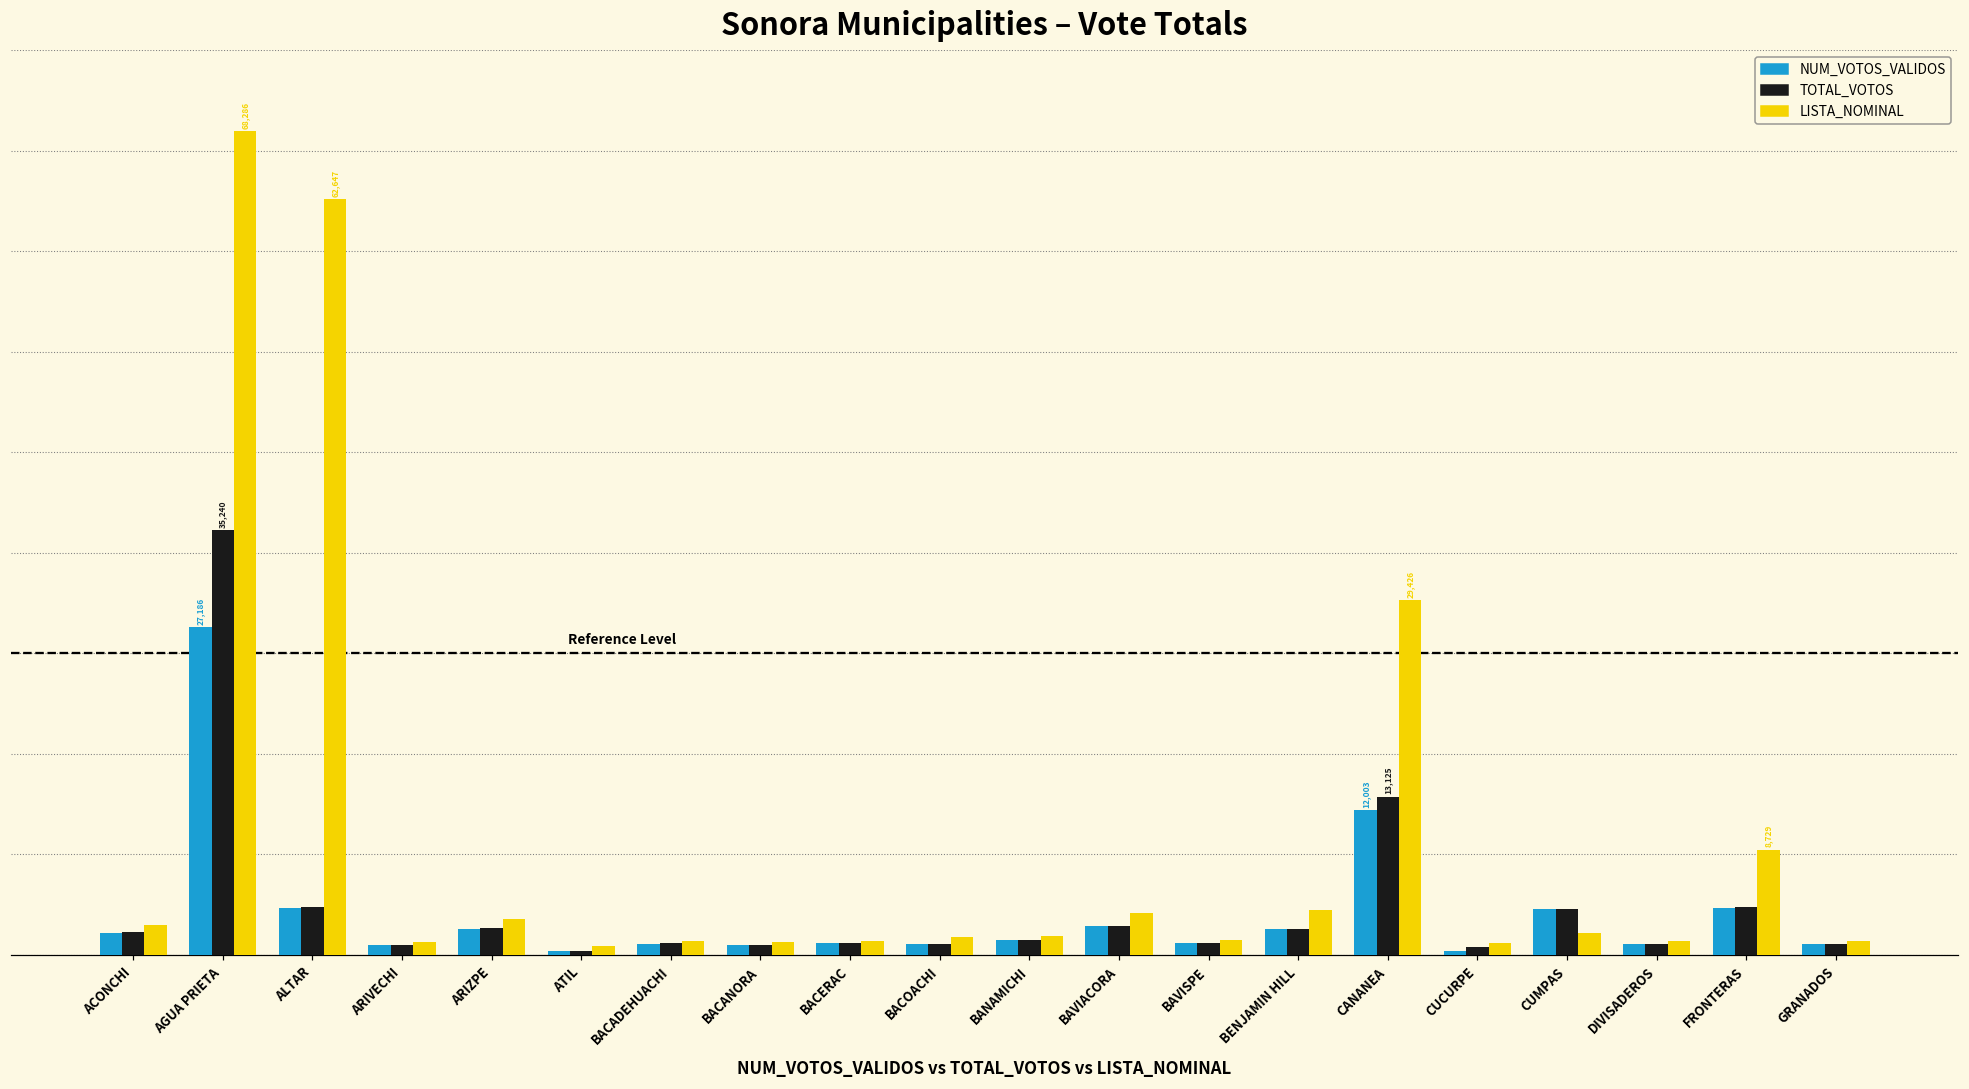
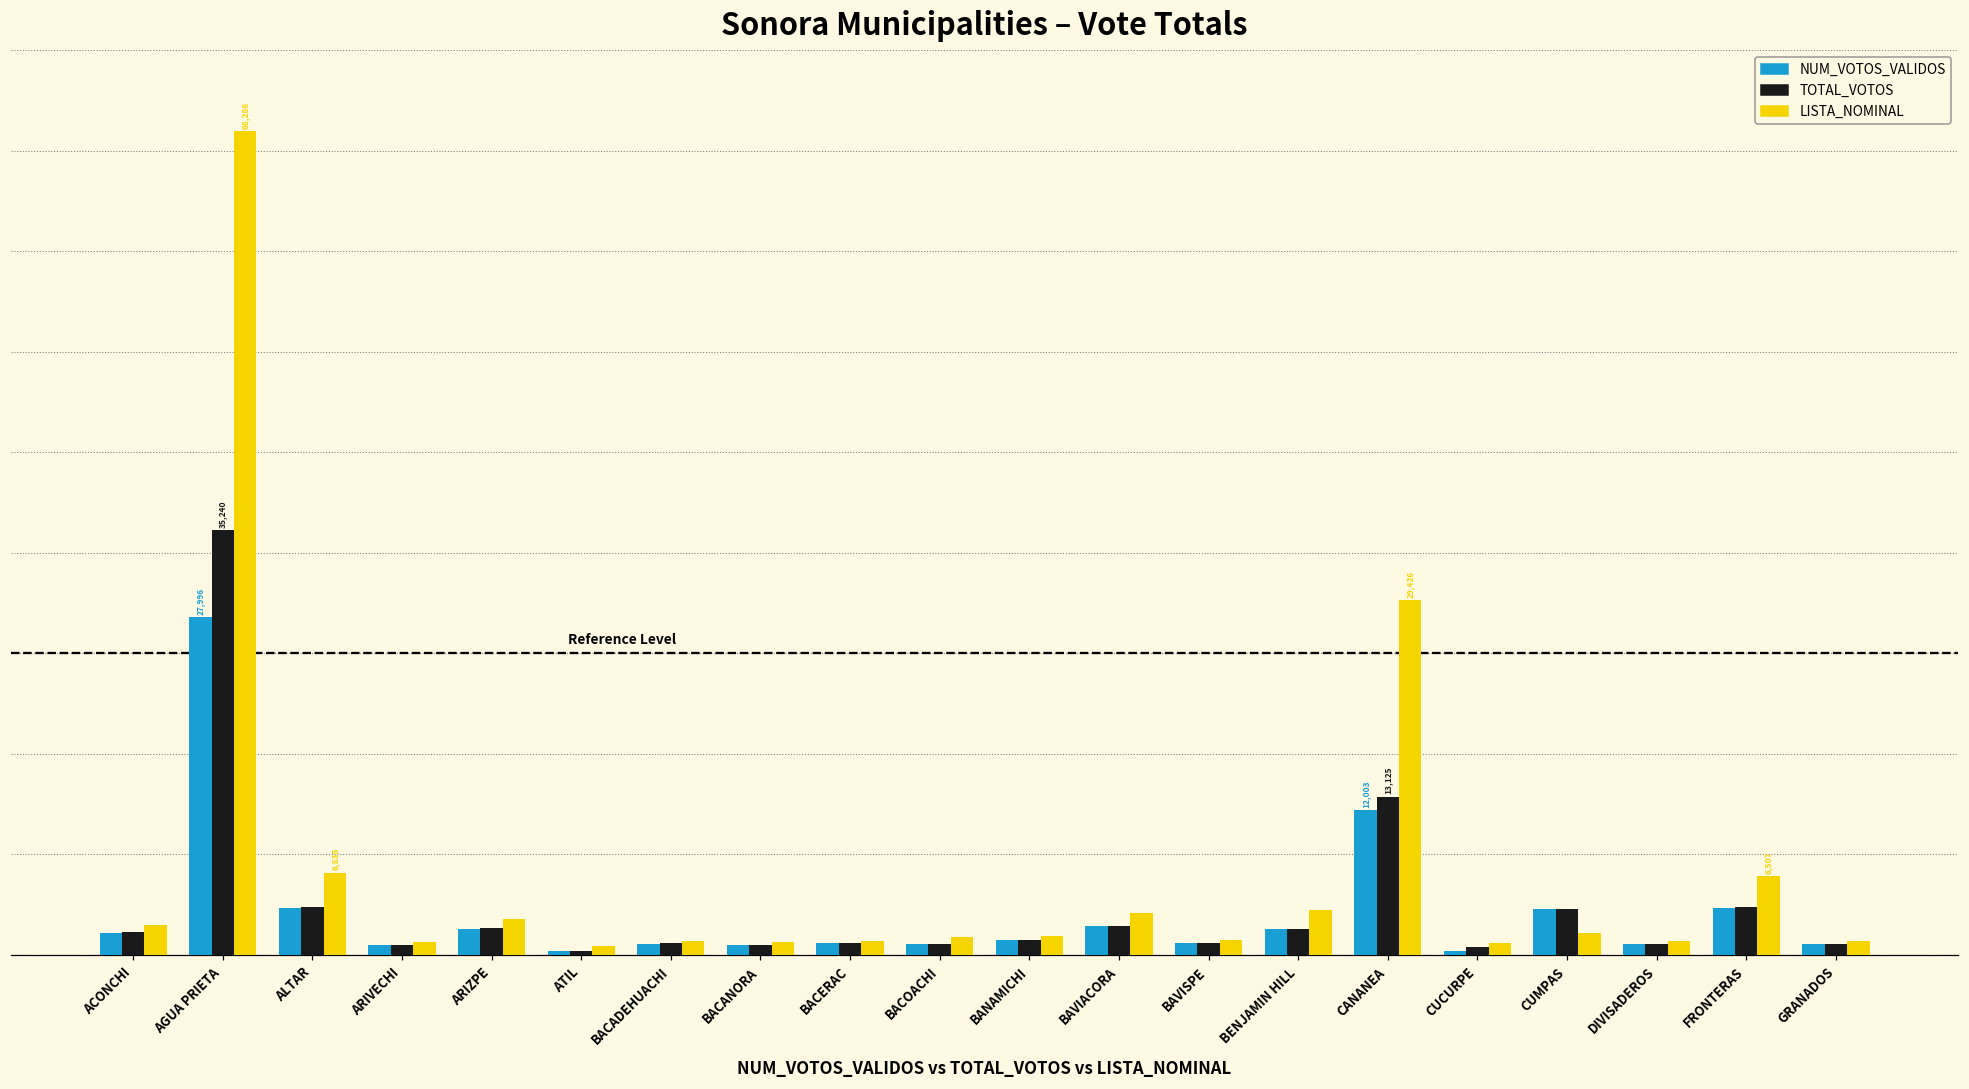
  {
    "NUM_VOTOS_VALIDOS": {
-     "AGUA PRIETA": "27,186",
+     "AGUA PRIETA": "27,996",
      "CANANEA": "12,003"
    },
    "TOTAL_VOTOS": {
      "AGUA PRIETA": "35,240",
      "CANANEA": "13,125"
    },
    "LISTA_NOMINAL": {
      "AGUA PRIETA": "68,286",
-     "ALTAR": "62,647",
+     "ALTAR": "6,835",
      "CANANEA": "29,426",
-     "FRONTERAS": "8,729"
+     "FRONTERAS": "6,507"
    }
  }
